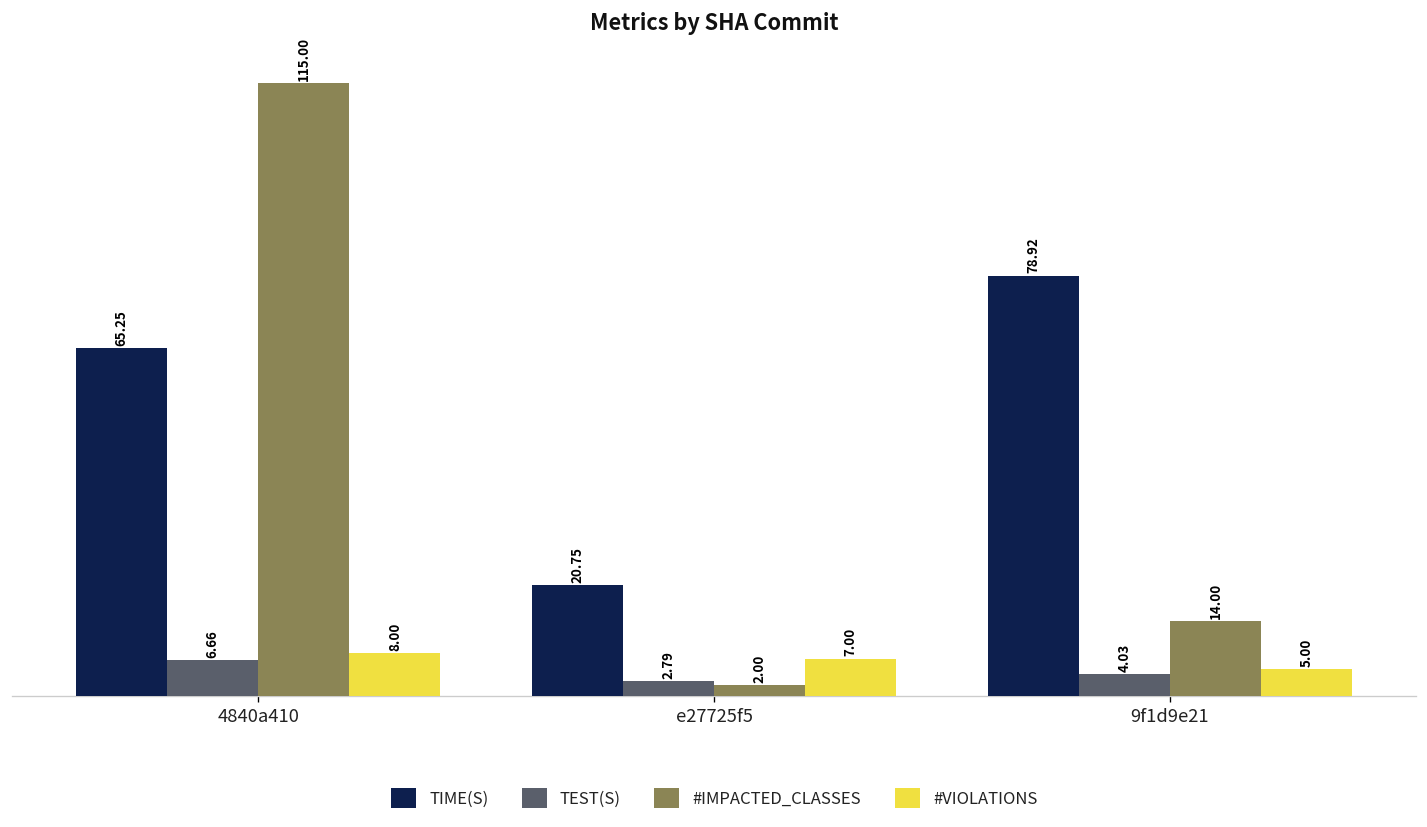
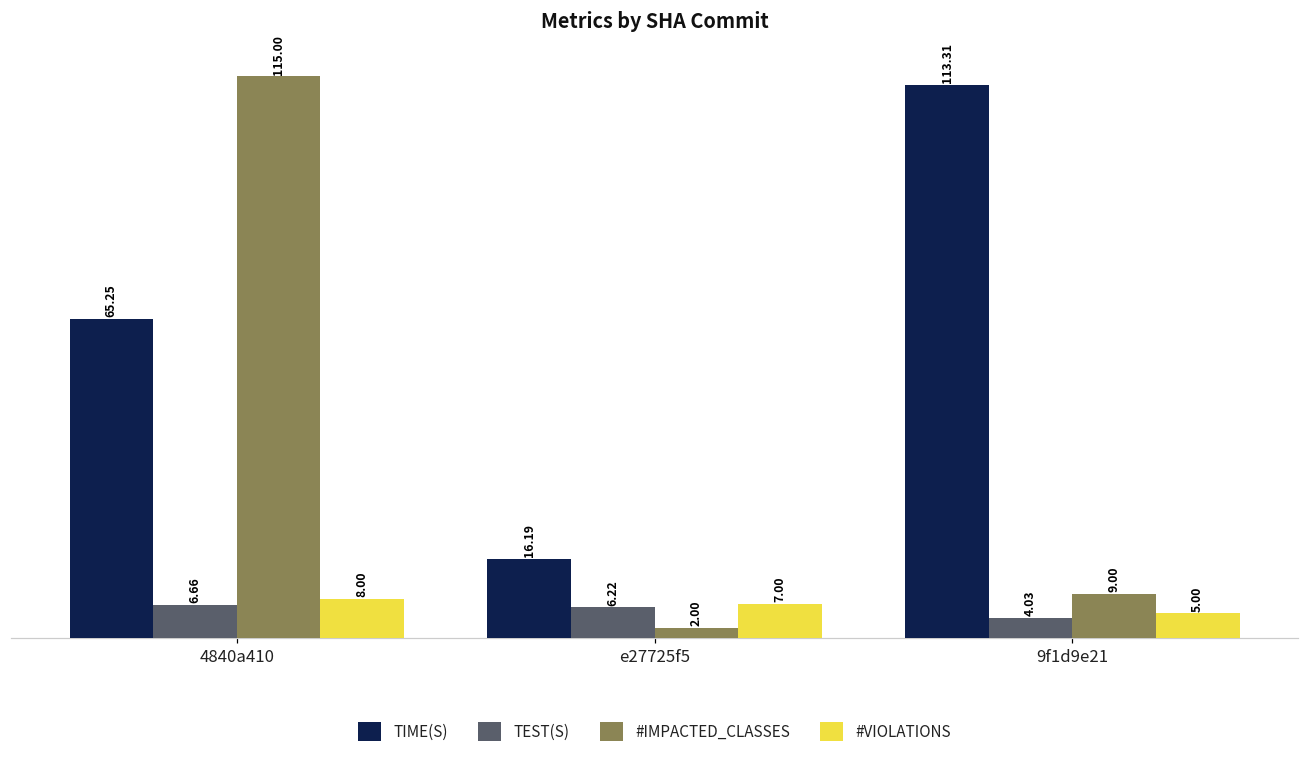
  {
    "TIME(S)": {
      "4840a410": 65.25,
-     "e27725f5": 20.75,
-     "9f1d9e21": 78.92
+     "e27725f5": 16.19,
+     "9f1d9e21": 113.31
    },
    "TEST(S)": {
      "4840a410": 6.66,
-     "e27725f5": 2.79,
+     "e27725f5": 6.22,
      "9f1d9e21": 4.03
    },
    "#IMPACTED_CLASSES": {
      "4840a410": 115.00,
      "e27725f5": 2.00,
-     "9f1d9e21": 14.00
+     "9f1d9e21": 9.00
    },
    "#VIOLATIONS": {
      "4840a410": 8.00,
      "e27725f5": 7.00,
      "9f1d9e21": 5.00
    }
  }
